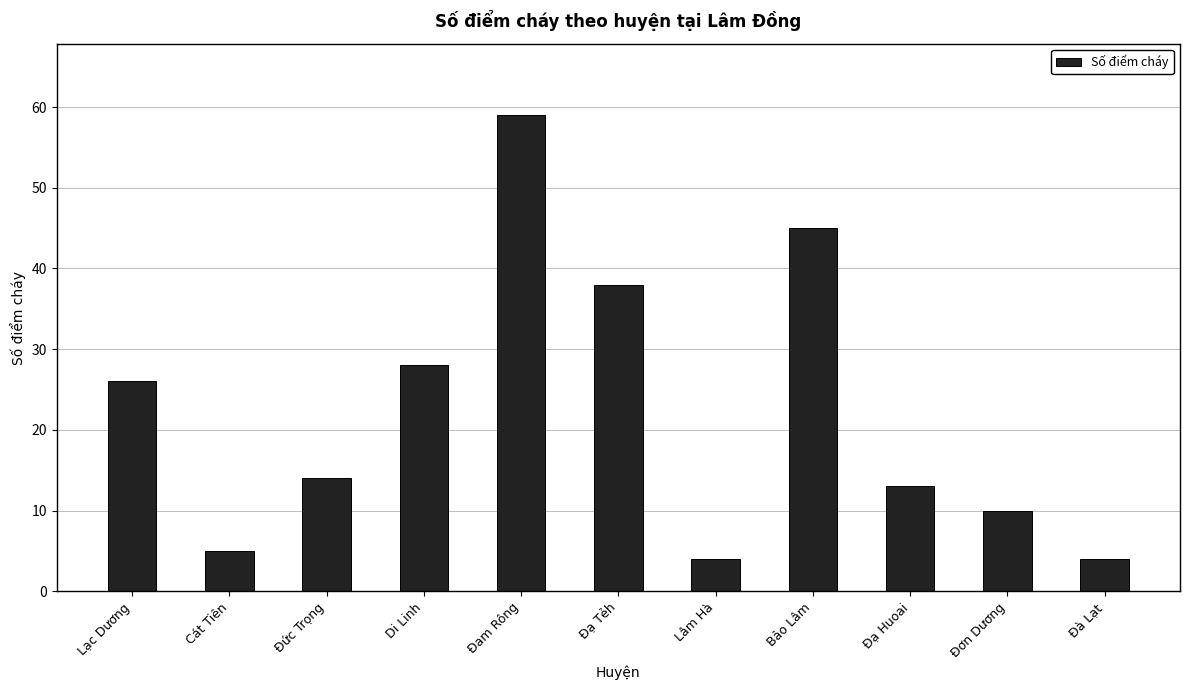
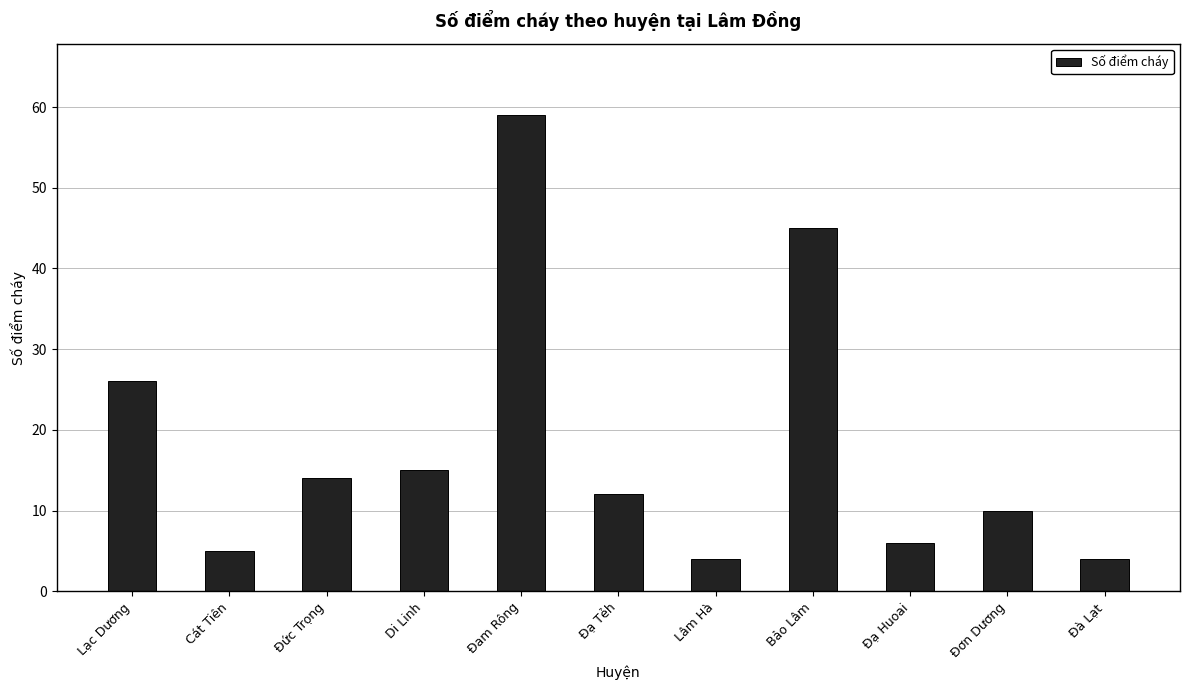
  {
    "Lạc Dương": 26,
    "Cát Tiên": 5,
    "Đức Trọng": 14,
-   "Di Linh": 28,
+   "Di Linh": 15,
    "Đam Rông": 59,
-   "Đạ Tẻh": 38,
+   "Đạ Tẻh": 12,
    "Lâm Hà": 4,
    "Bảo Lâm": 45,
-   "Đạ Huoai": 13,
+   "Đạ Huoai": 6,
    "Đơn Dương": 10,
    "Đà Lạt": 4
  }
